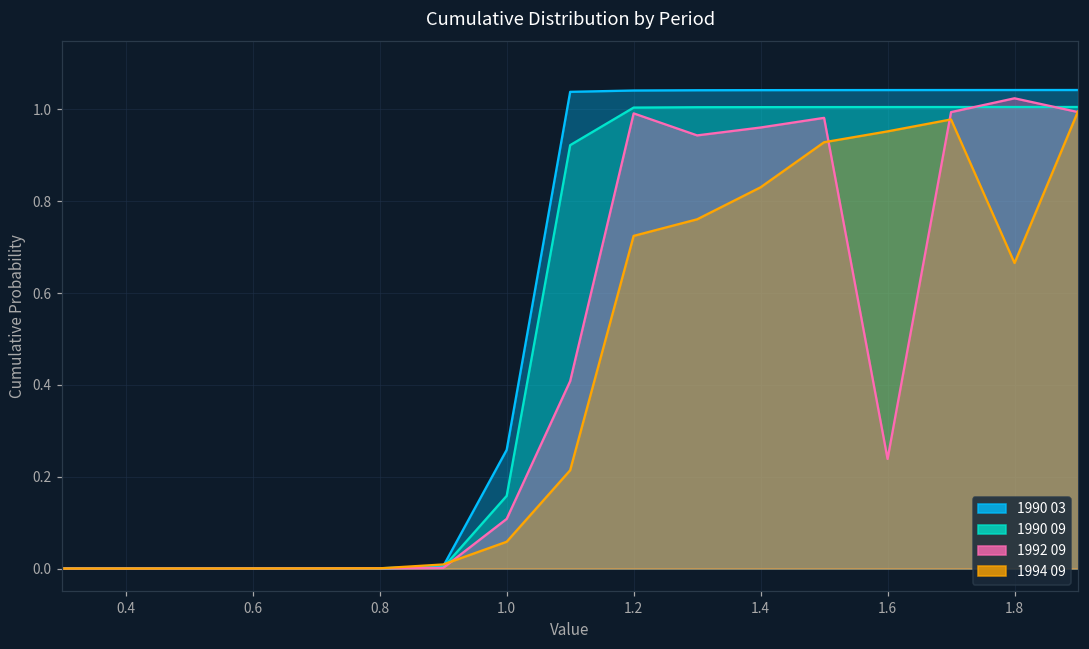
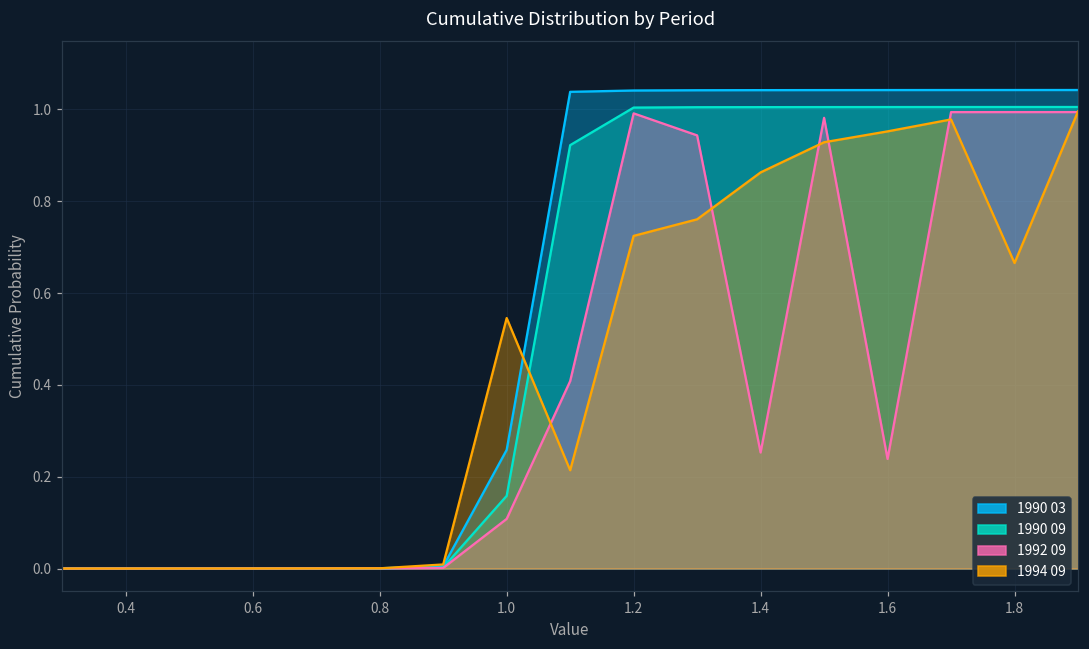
  {
    "1992 09": {
      "1.0": 0.11,
      "1.2": 0.99,
-     "1.4": 0.96,
+     "1.4": 0.25,
      "1.6": 0.24,
-     "1.8": 1.02
+     "1.8": 0.99
    },
    "1994 09": {
-     "1.0": 0.06,
+     "1.0": 0.55,
      "1.2": 0.72,
-     "1.4": 0.83,
+     "1.4": 0.86,
      "1.6": 0.95,
      "1.8": 0.67
    }
  }
